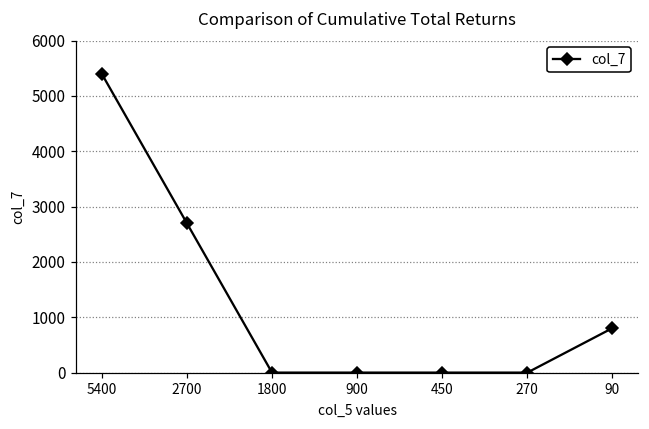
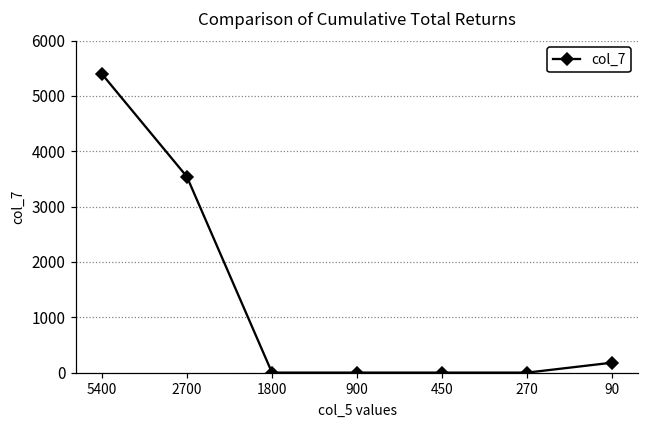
  {
    "5400": 5400,
-   "2700": 2700,
+   "2700": 3500,
    "1800": 0,
    "900": 0,
    "450": 0,
    "270": 0,
-   "90": 800
+   "90": 200
  }
